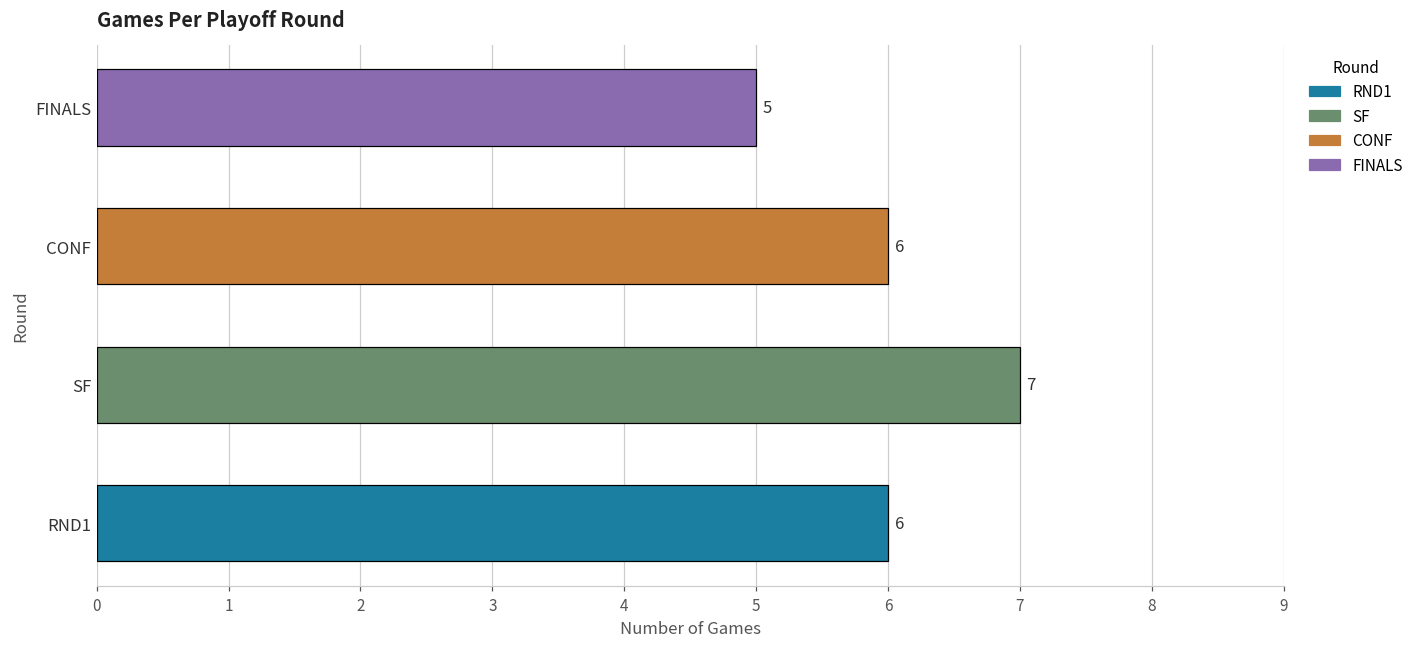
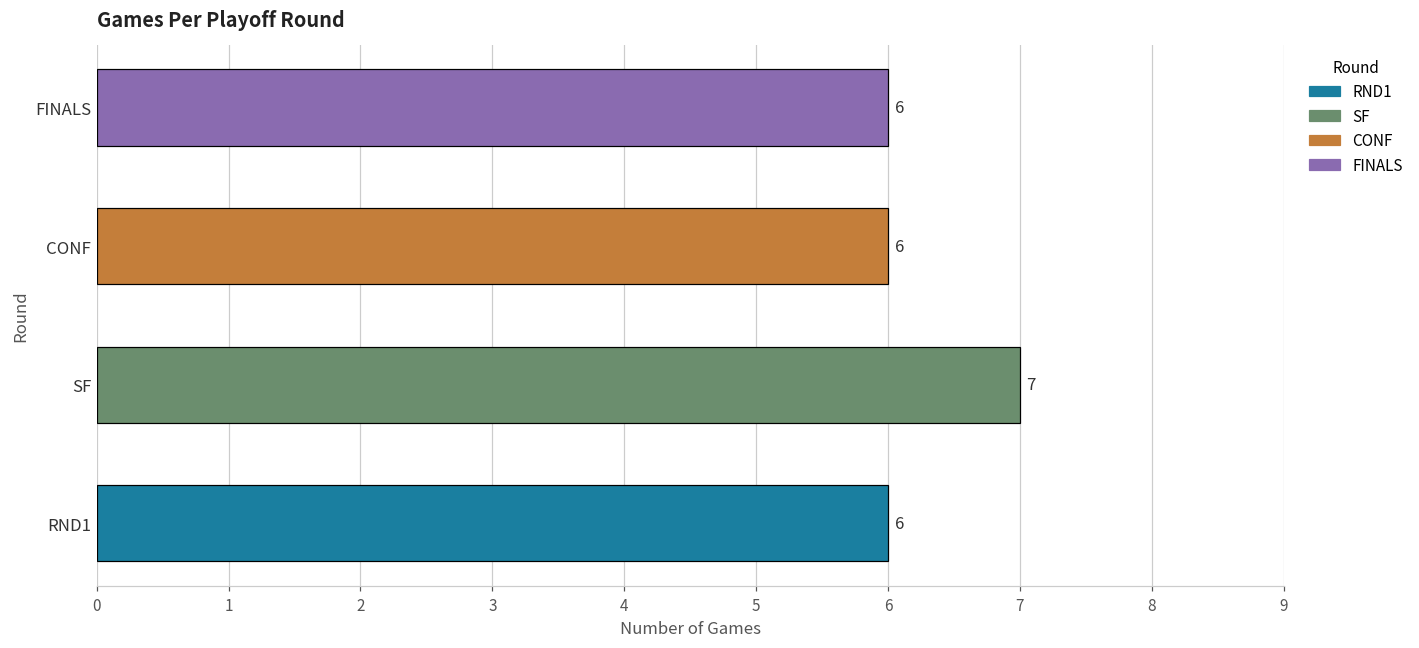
  {
-   "FINALS": 5,
+   "FINALS": 6,
    "CONF": 6,
    "SF": 7,
    "RND1": 6
  }
